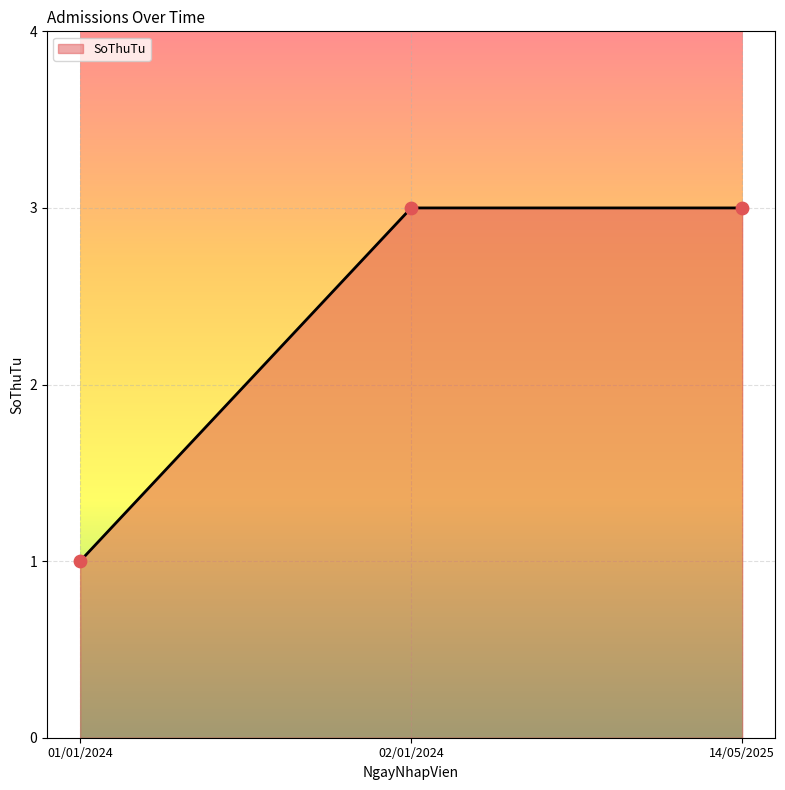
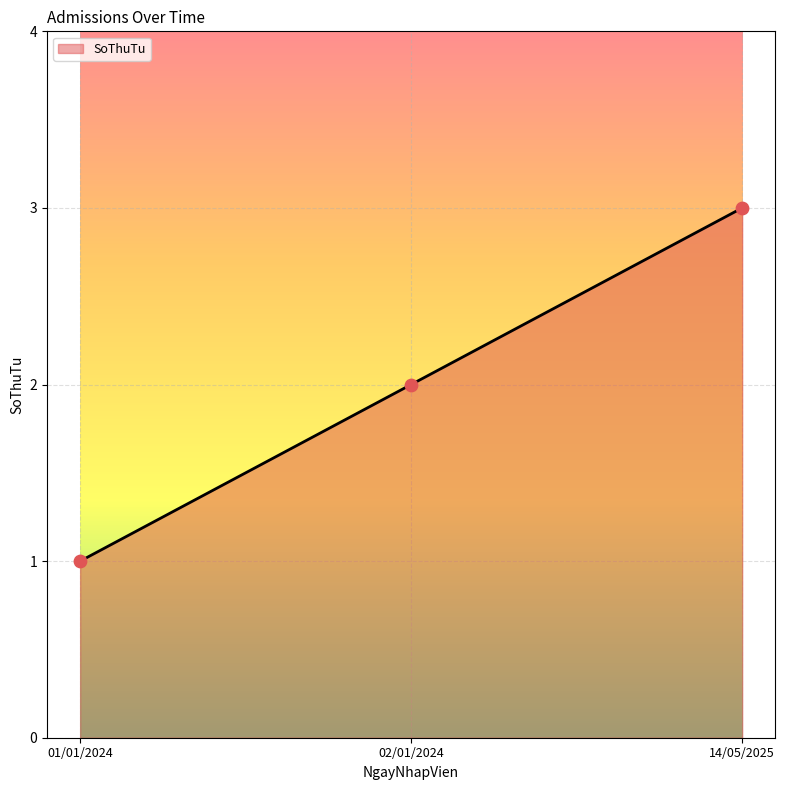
  {
    "01/01/2024": 1,
-   "02/01/2024": 3,
+   "02/01/2024": 2,
    "14/05/2025": 3
  }
